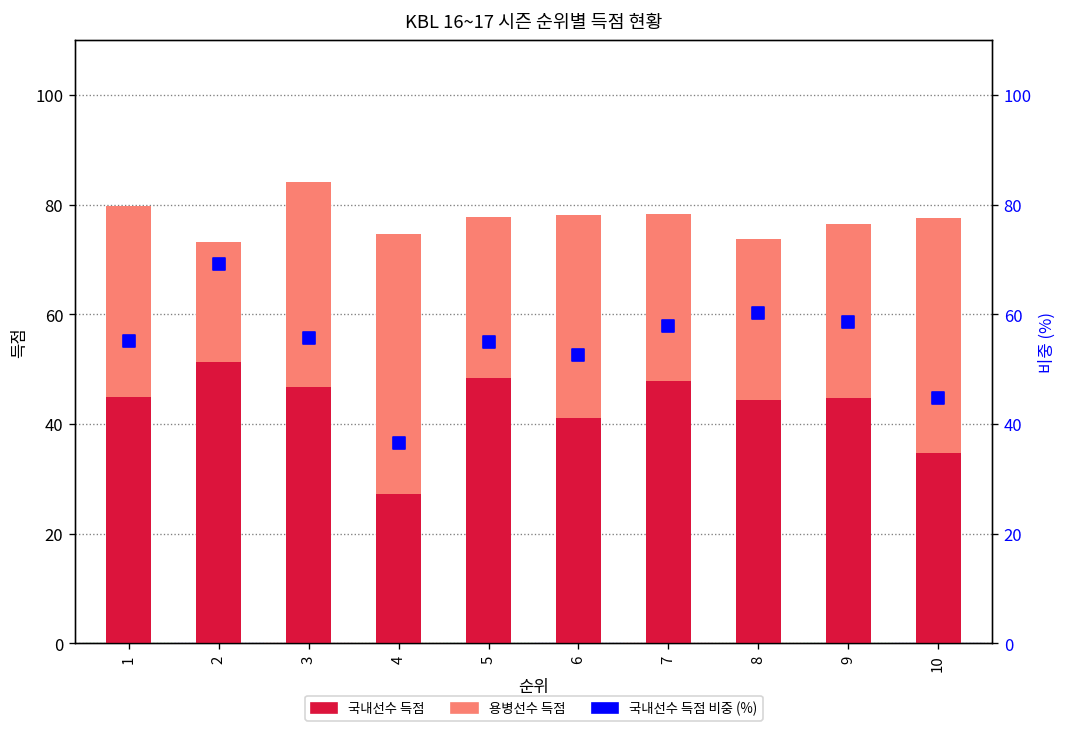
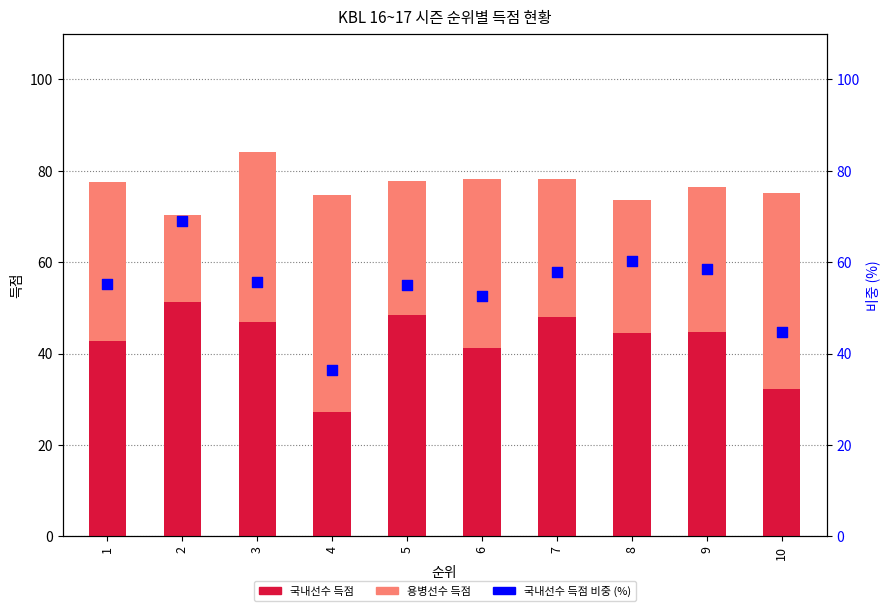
  {
    "국내선수 득점": {
-     "1": 45,
+     "1": 43,
      "2": 51,
      "3": 47,
      "4": 27,
      "5": 48,
      "6": 41,
      "7": 48,
      "8": 44,
      "9": 45,
-     "10": 35
+     "10": 32
    },
    "용병선수 득점": {
      "1": 35,
-     "2": 22,
+     "2": 19,
      "3": 37,
      "4": 47,
      "5": 29,
      "6": 37,
      "7": 30,
      "8": 29,
      "9": 32,
      "10": 43
    }
  }
